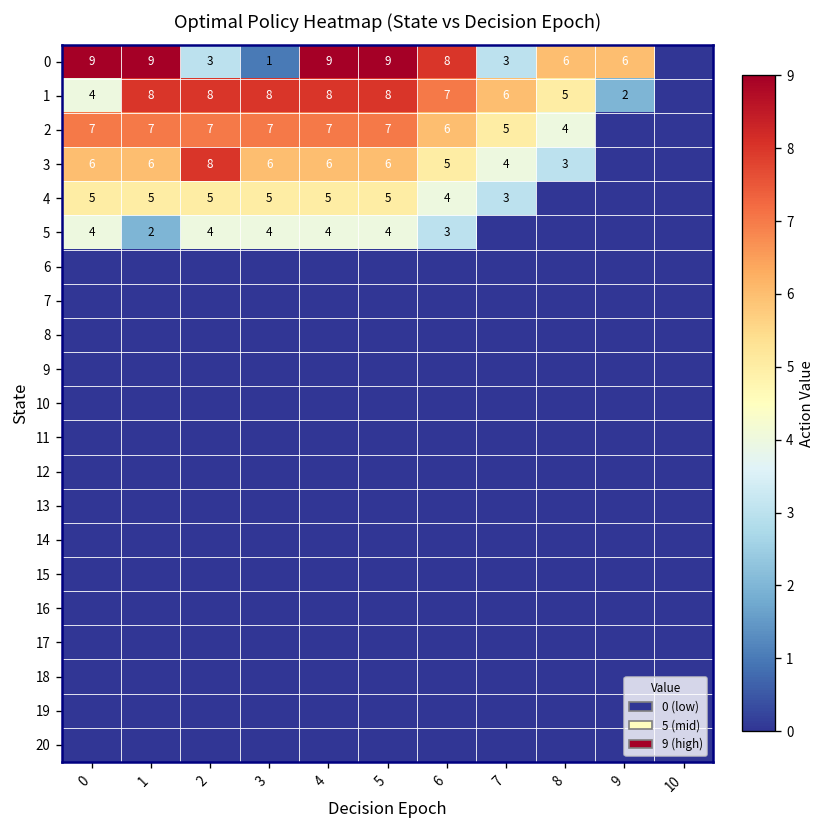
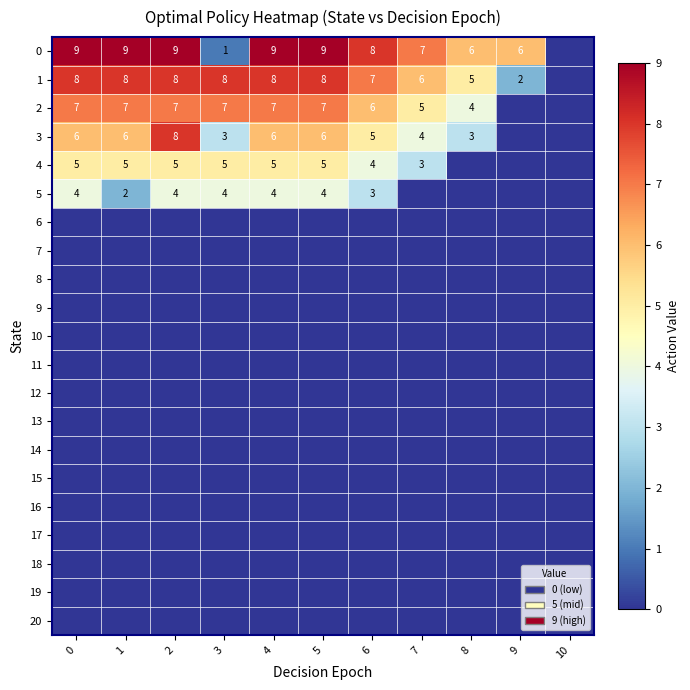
  {
    "0": {
      "0": 9,
      "1": 9,
-     "2": 3,
+     "2": 9,
      "3": 1,
      "4": 9,
      "5": 9,
      "6": 8,
-     "7": 3,
+     "7": 7,
      "8": 6,
      "9": 6
    },
    "1": {
-     "0": 4,
+     "0": 8,
      "1": 8,
      "2": 8,
      "3": 8,
      "4": 8,
      "5": 8,
      "6": 7,
      "7": 6,
      "8": 5,
      "9": 2
    },
    "2": {
      "0": 7,
      "1": 7,
      "2": 7,
      "3": 7,
      "4": 7,
      "5": 7,
      "6": 6,
      "7": 5,
      "8": 4
    },
    "3": {
      "0": 6,
      "1": 6,
      "2": 8,
-     "3": 6,
+     "3": 3,
      "4": 6,
      "5": 6,
      "6": 5,
      "7": 4,
      "8": 3
    },
    "4": {
      "0": 5,
      "1": 5,
      "2": 5,
      "3": 5,
      "4": 5,
      "5": 5,
      "6": 4,
      "7": 3
    },
    "5": {
      "0": 4,
      "1": 2,
      "2": 4,
      "3": 4,
      "4": 4,
      "5": 4,
      "6": 3
    }
  }
